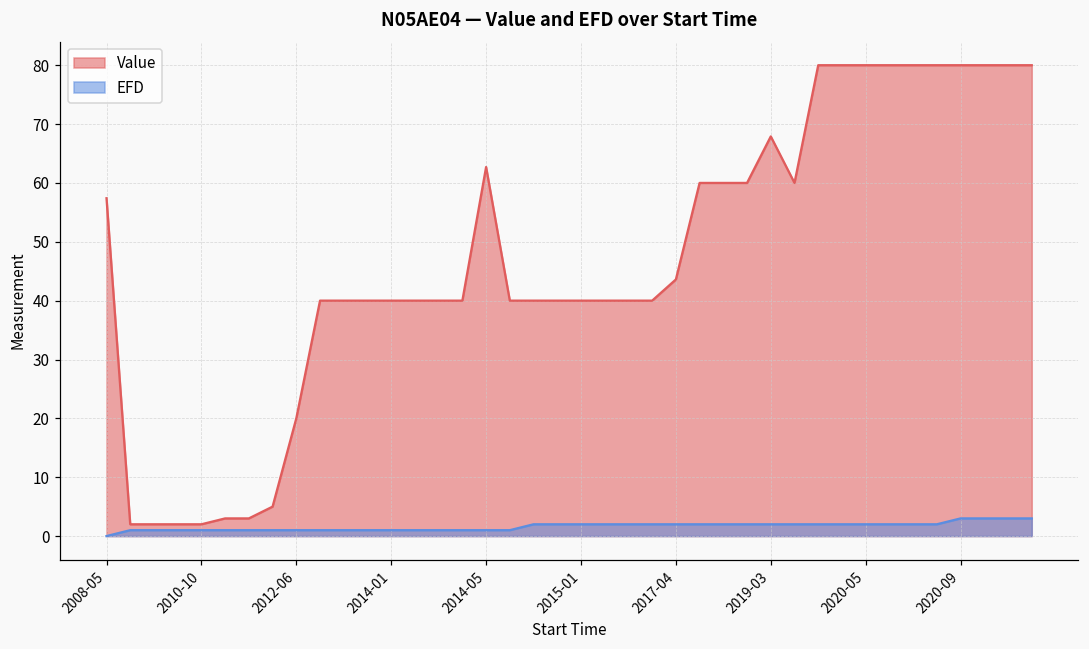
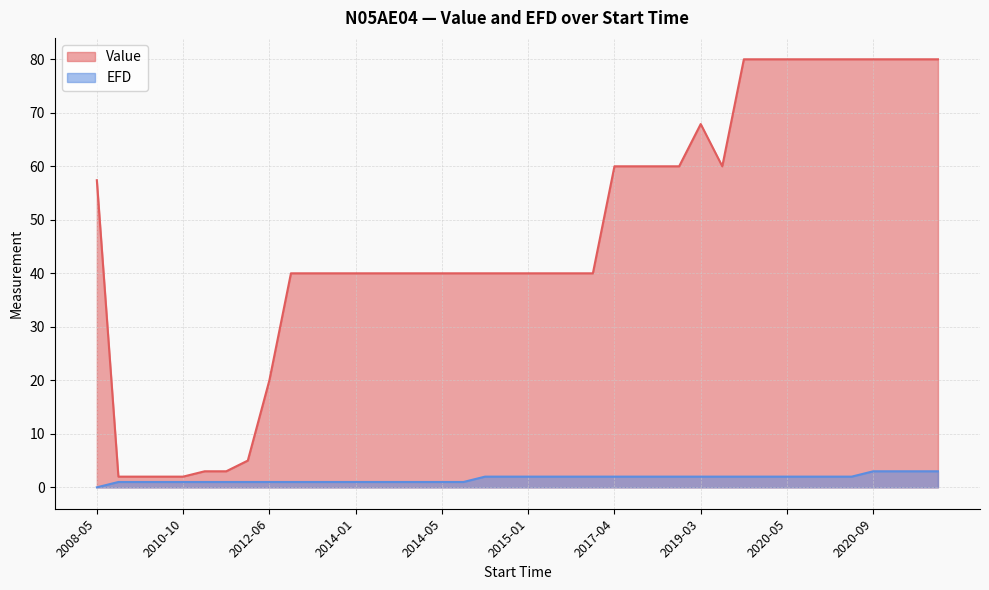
  {
    "Value": {
      "2008-05": 57,
      "2012-06": 20,
-     "2014-05": 63,
+     "2014-05": 40,
      "2015-01": 40,
-     "2017-04": 44,
+     "2017-04": 60,
      "2019-03": 68,
      "2020-05": 80,
      "2020-09": 80
    },
    "EFD": {
      "2008-05": 0,
      "2012-06": 1,
      "2014-05": 1,
      "2015-01": 2,
      "2017-04": 2,
      "2019-03": 2,
      "2020-05": 2,
      "2020-09": 3
    }
  }
